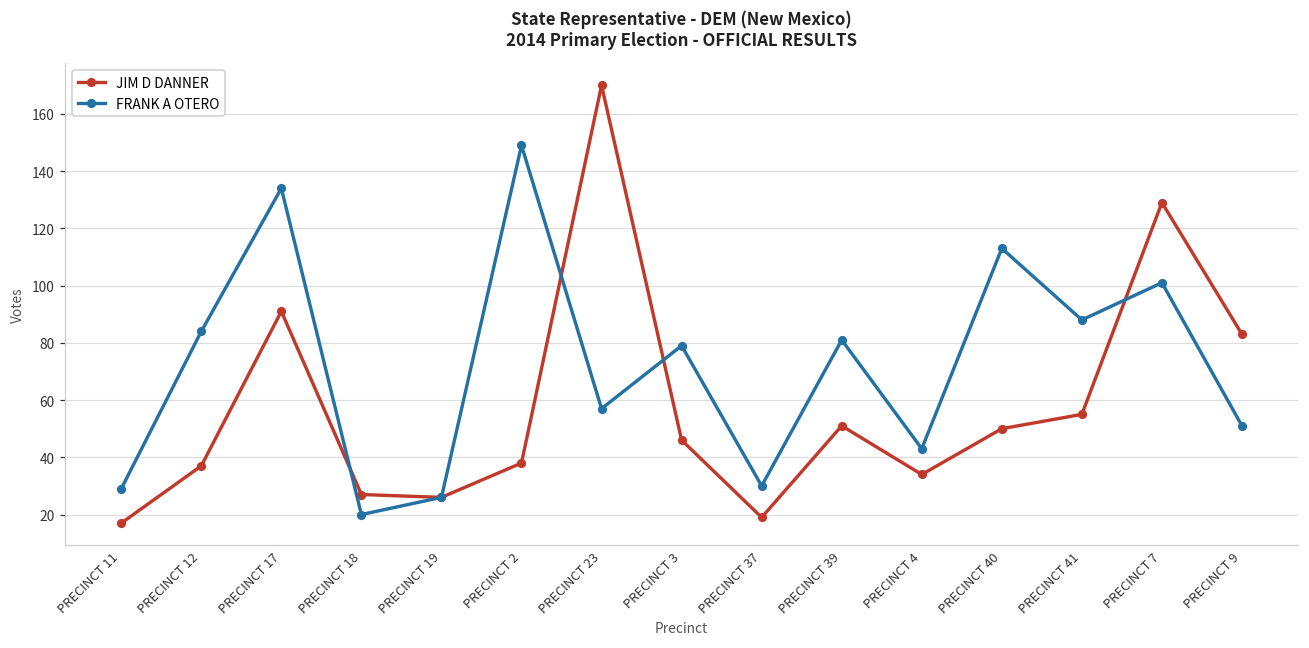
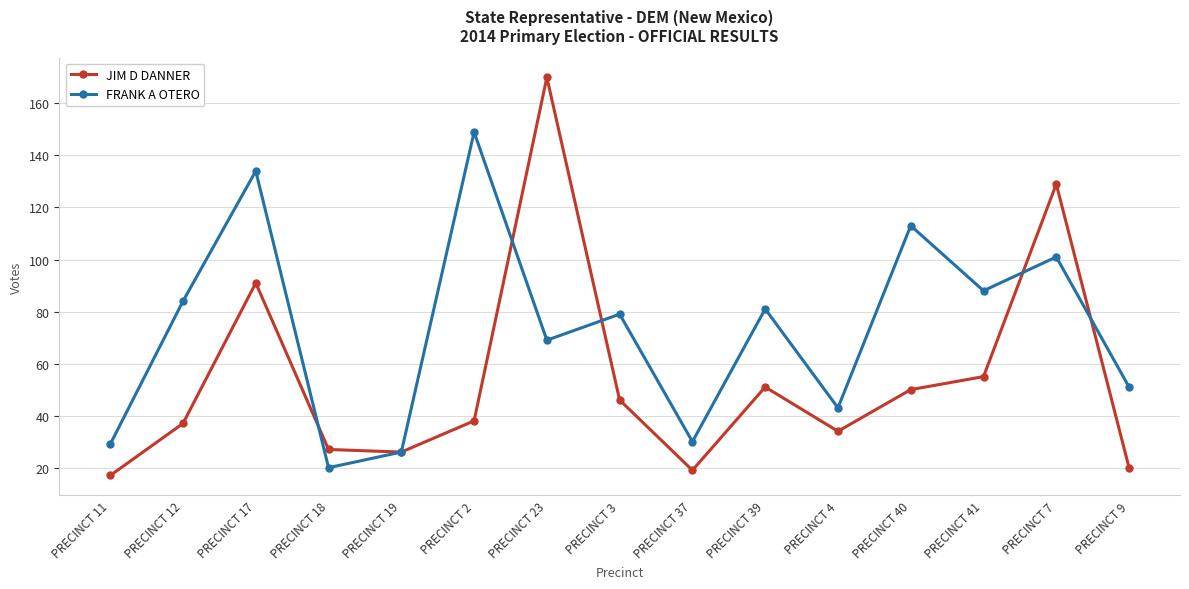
  {
    "JIM D DANNER": {
      "PRECINCT 11": 17,
      "PRECINCT 12": 37,
      "PRECINCT 17": 91,
      "PRECINCT 18": 27,
      "PRECINCT 2": 38,
      "PRECINCT 23": 170,
      "PRECINCT 3": 46,
      "PRECINCT 37": 19,
      "PRECINCT 39": 51,
      "PRECINCT 4": 34,
      "PRECINCT 40": 50,
      "PRECINCT 41": 55,
      "PRECINCT 7": 129,
-     "PRECINCT 9": 83
+     "PRECINCT 9": 20
    },
    "FRANK A OTERO": {
      "PRECINCT 11": 29,
      "PRECINCT 12": 84,
      "PRECINCT 17": 134,
      "PRECINCT 18": 20,
      "PRECINCT 2": 149,
-     "PRECINCT 23": 57,
+     "PRECINCT 23": 69,
      "PRECINCT 3": 79,
      "PRECINCT 37": 30,
      "PRECINCT 39": 81,
      "PRECINCT 4": 43,
      "PRECINCT 40": 113,
      "PRECINCT 41": 88,
      "PRECINCT 7": 101,
      "PRECINCT 9": 51
    }
  }
